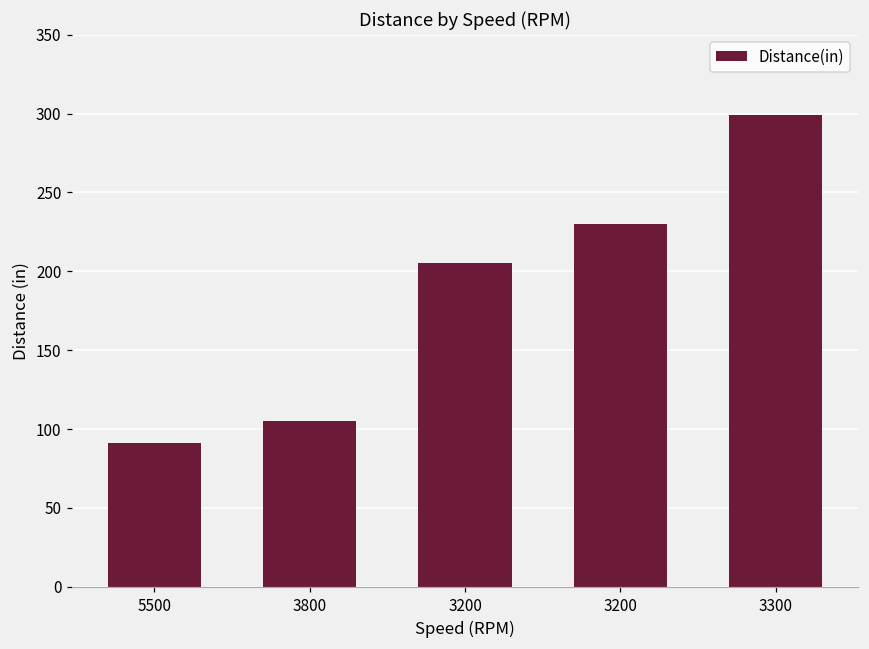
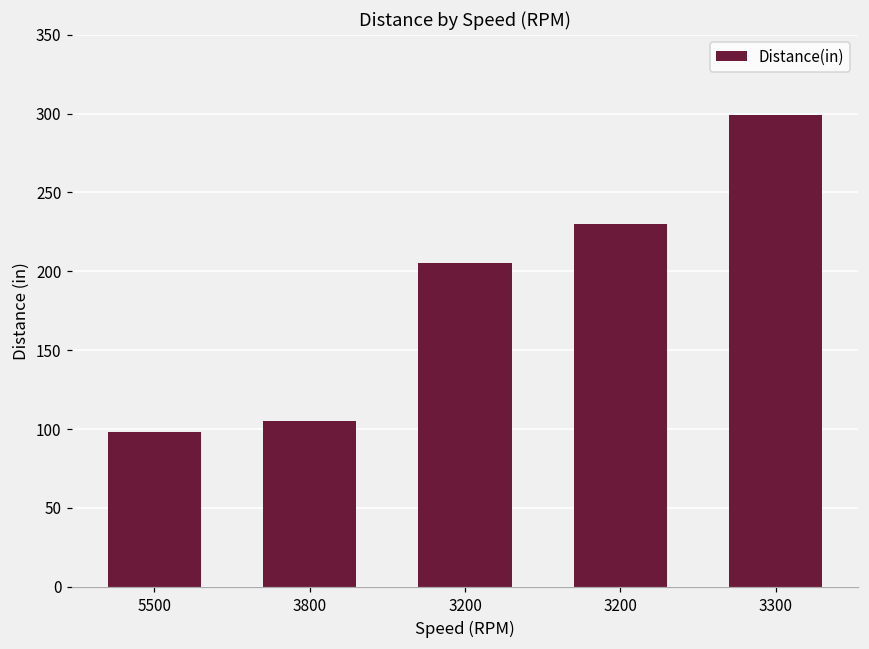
  {
-   "5500": 91,
+   "5500": 98,
    "3800": 105,
    "3300": 299
  }
